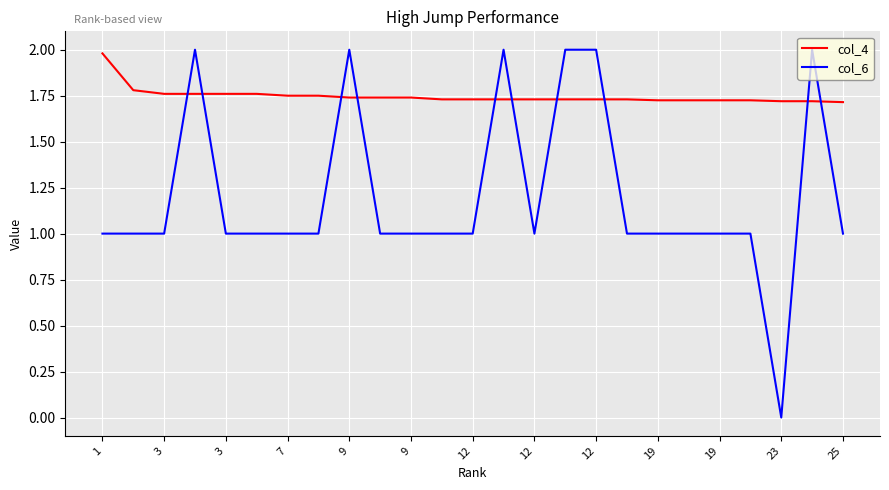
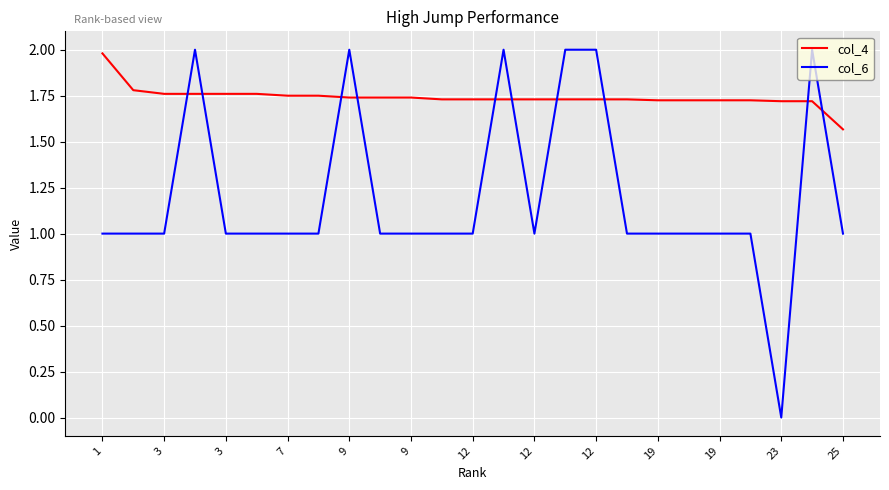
  {
    "col_4": {
      "1": 1.98,
-     "25": 1.72
+     "25": 1.57
    },
    "col_6": {
      "1": 1.00,
      "25": 1.00
    }
  }
